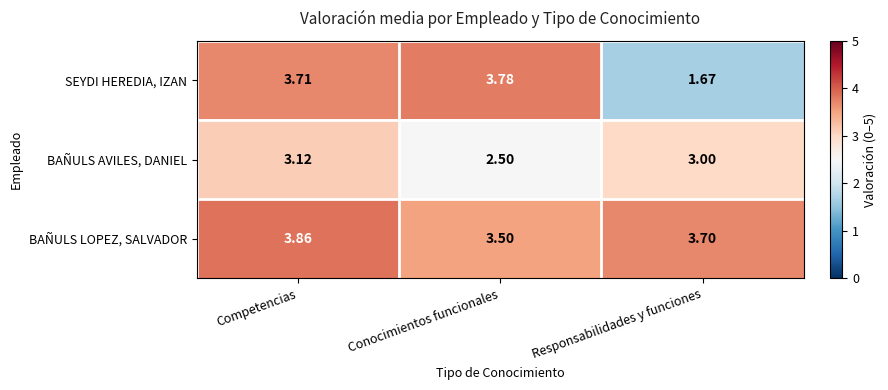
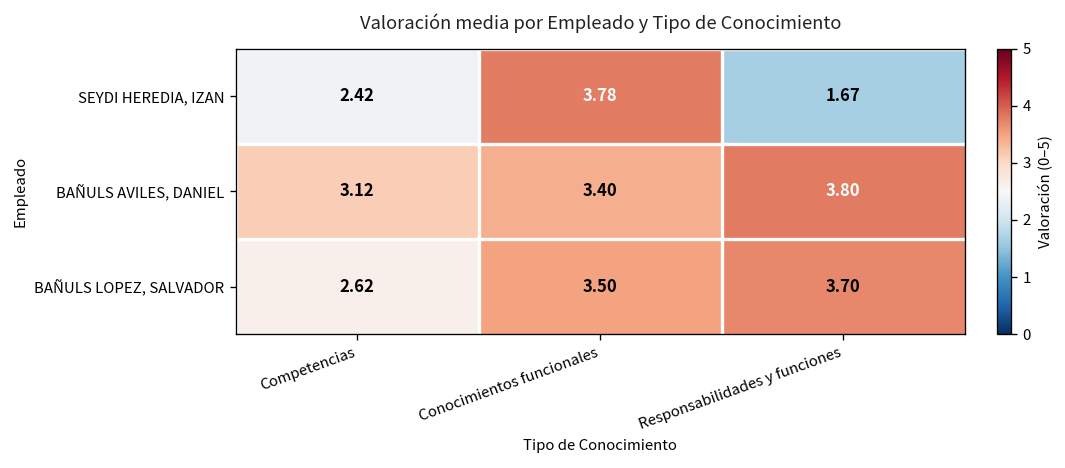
  {
    "SEYDI HEREDIA, IZAN": {
-     "Competencias": 3.71,
+     "Competencias": 2.42,
      "Conocimientos funcionales": 3.78,
      "Responsabilidades y funciones": 1.67
    },
    "BAÑULS AVILES, DANIEL": {
      "Competencias": 3.12,
-     "Conocimientos funcionales": 2.50,
-     "Responsabilidades y funciones": 3.00
+     "Conocimientos funcionales": 3.40,
+     "Responsabilidades y funciones": 3.80
    },
    "BAÑULS LOPEZ, SALVADOR": {
-     "Competencias": 3.86,
+     "Competencias": 2.62,
      "Conocimientos funcionales": 3.50,
      "Responsabilidades y funciones": 3.70
    }
  }
